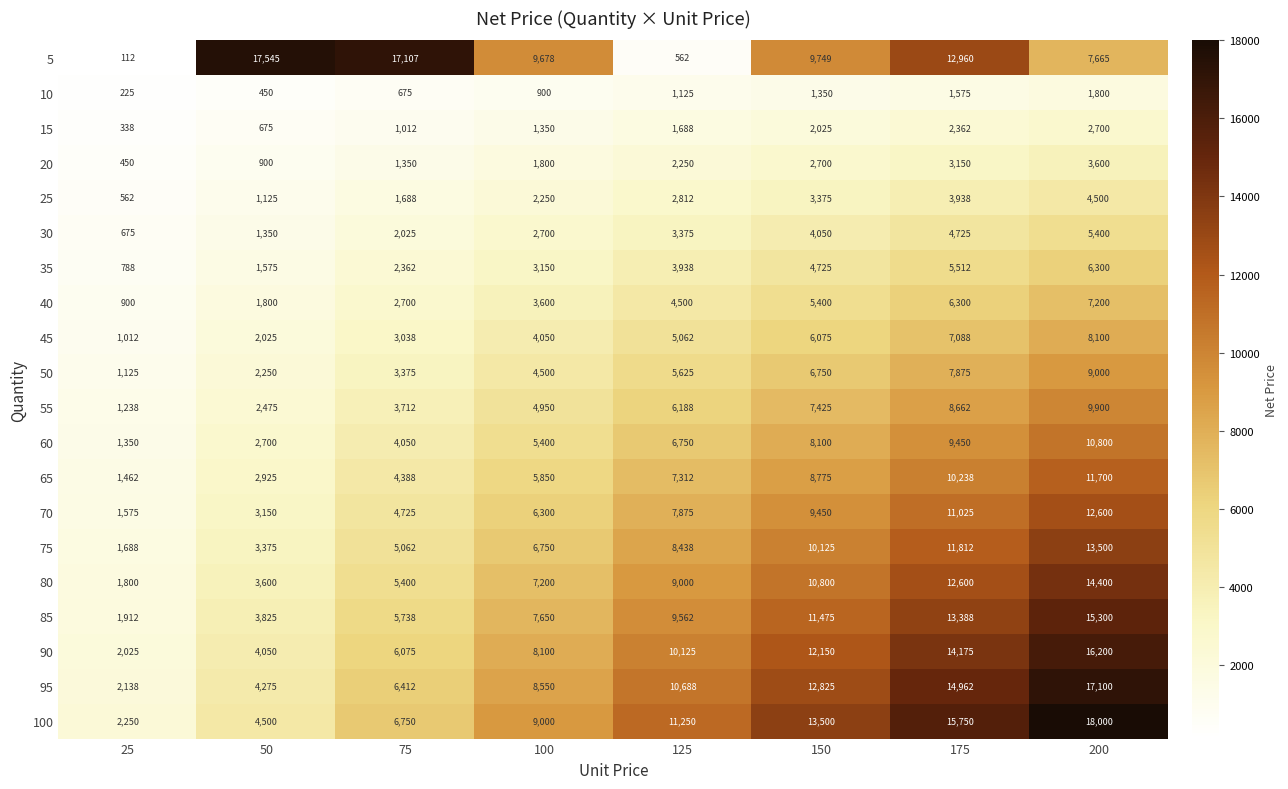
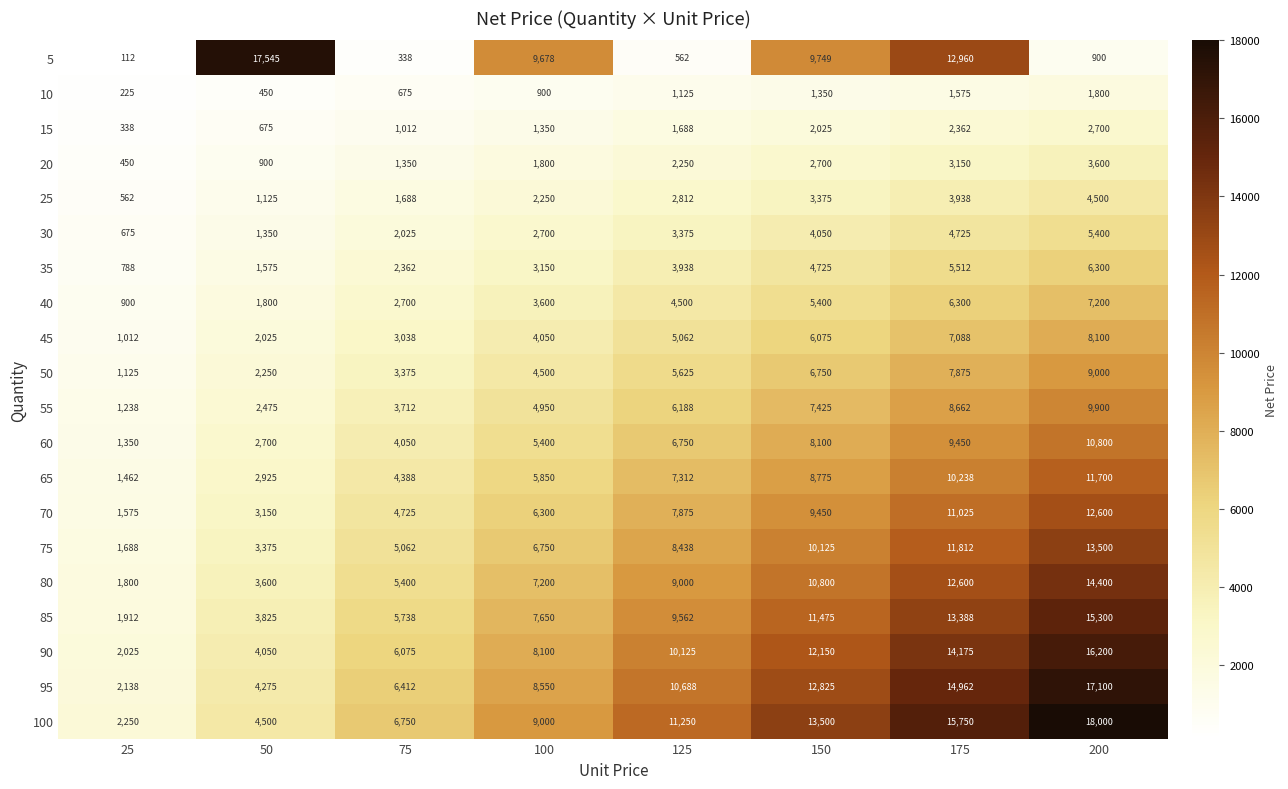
  {
    "5": {
      "25": "112",
      "50": "17,545",
-     "75": "17,107",
+     "75": "338",
      "100": "9,678",
      "125": "562",
      "150": "9,749",
      "175": "12,960",
-     "200": "7,665"
+     "200": "900"
    },
    "10": {
      "25": "225",
      "50": "450",
      "75": "675",
      "100": "900",
      "125": "1,125",
      "150": "1,350",
      "175": "1,575",
      "200": "1,800"
    },
    "15": {
      "25": "338",
      "50": "675",
      "75": "1,012",
      "100": "1,350",
      "125": "1,688",
      "150": "2,025",
      "175": "2,362",
      "200": "2,700"
    },
    "20": {
      "25": "450",
      "50": "900",
      "75": "1,350",
      "100": "1,800",
      "125": "2,250",
      "150": "2,700",
      "175": "3,150",
      "200": "3,600"
    },
    "25": {
      "25": "562",
      "50": "1,125",
      "75": "1,688",
      "100": "2,250",
      "125": "2,812",
      "150": "3,375",
      "175": "3,938",
      "200": "4,500"
    },
    "30": {
      "25": "675",
      "50": "1,350",
      "75": "2,025",
      "100": "2,700",
      "125": "3,375",
      "150": "4,050",
      "175": "4,725",
      "200": "5,400"
    },
    "35": {
      "25": "788",
      "50": "1,575",
      "75": "2,362",
      "100": "3,150",
      "125": "3,938",
      "150": "4,725",
      "175": "5,512",
      "200": "6,300"
    },
    "40": {
      "25": "900",
      "50": "1,800",
      "75": "2,700",
      "100": "3,600",
      "125": "4,500",
      "150": "5,400",
      "175": "6,300",
      "200": "7,200"
    },
    "45": {
      "25": "1,012",
      "50": "2,025",
      "75": "3,038",
      "100": "4,050",
      "125": "5,062",
      "150": "6,075",
      "175": "7,088",
      "200": "8,100"
    },
    "50": {
      "25": "1,125",
      "50": "2,250",
      "75": "3,375",
      "100": "4,500",
      "125": "5,625",
      "150": "6,750",
      "175": "7,875",
      "200": "9,000"
    },
    "55": {
      "25": "1,238",
      "50": "2,475",
      "75": "3,712",
      "100": "4,950",
      "125": "6,188",
      "150": "7,425",
      "175": "8,662",
      "200": "9,900"
    },
    "60": {
      "25": "1,350",
      "50": "2,700",
      "75": "4,050",
      "100": "5,400",
      "125": "6,750",
      "150": "8,100",
      "175": "9,450",
      "200": "10,800"
    },
    "65": {
      "25": "1,462",
      "50": "2,925",
      "75": "4,388",
      "100": "5,850",
      "125": "7,312",
      "150": "8,775",
      "175": "10,238",
      "200": "11,700"
    },
    "70": {
      "25": "1,575",
      "50": "3,150",
      "75": "4,725",
      "100": "6,300",
      "125": "7,875",
      "150": "9,450",
      "175": "11,025",
      "200": "12,600"
    },
    "75": {
      "25": "1,688",
      "50": "3,375",
      "75": "5,062",
      "100": "6,750",
      "125": "8,438",
      "150": "10,125",
      "175": "11,812",
      "200": "13,500"
    },
    "80": {
      "25": "1,800",
      "50": "3,600",
      "75": "5,400",
      "100": "7,200",
      "125": "9,000",
      "150": "10,800",
      "175": "12,600",
      "200": "14,400"
    },
    "85": {
      "25": "1,912",
      "50": "3,825",
      "75": "5,738",
      "100": "7,650",
      "125": "9,562",
      "150": "11,475",
      "175": "13,388",
      "200": "15,300"
    },
    "90": {
      "25": "2,025",
      "50": "4,050",
      "75": "6,075",
      "100": "8,100",
      "125": "10,125",
      "150": "12,150",
      "175": "14,175",
      "200": "16,200"
    },
    "95": {
      "25": "2,138",
      "50": "4,275",
      "75": "6,412",
      "100": "8,550",
      "125": "10,688",
      "150": "12,825",
      "175": "14,962",
      "200": "17,100"
    },
    "100": {
      "25": "2,250",
      "50": "4,500",
      "75": "6,750",
      "100": "9,000",
      "125": "11,250",
      "150": "13,500",
      "175": "15,750",
      "200": "18,000"
    }
  }
